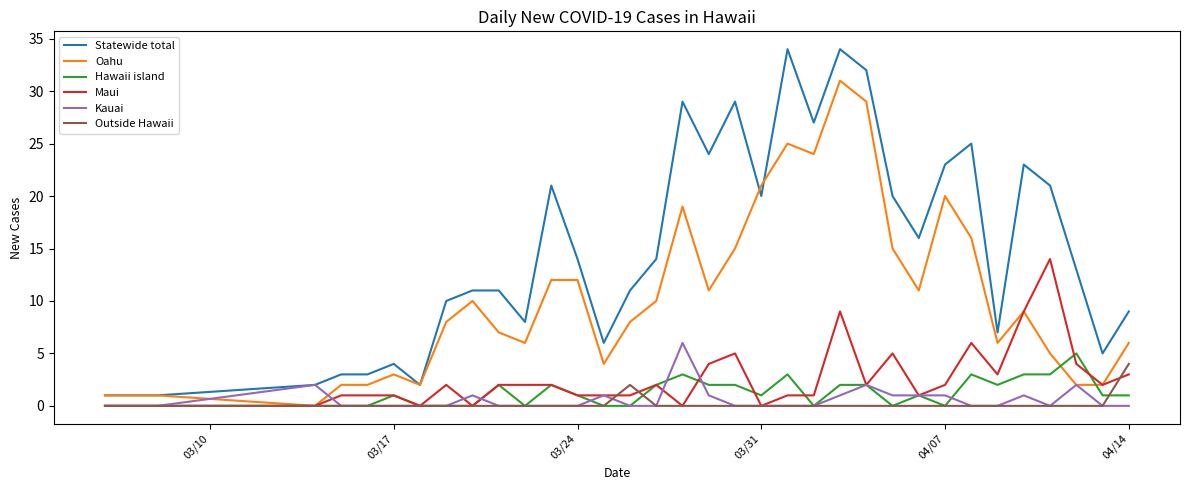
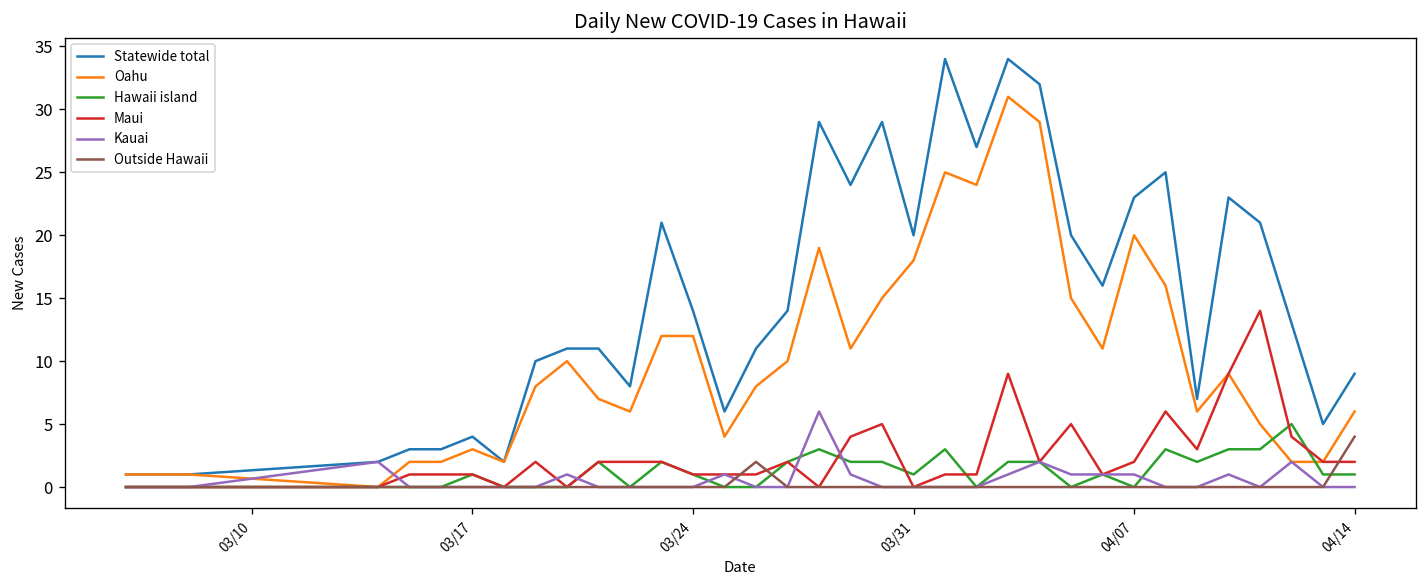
  {
    "Statewide total": {
      "03/17": 4,
      "03/24": 14,
      "03/31": 20,
      "04/07": 23,
      "04/14": 9
    },
    "Oahu": {
      "03/17": 3,
      "03/24": 12,
-     "03/31": 21,
+     "03/31": 18,
      "04/07": 20,
      "04/14": 6
    },
    "Hawaii island": {
      "03/31": 1,
      "04/14": 1
    },
    "Maui": {
      "04/07": 2,
-     "04/14": 3
+     "04/14": 2
    },
    "Kauai": {
      "04/07": 1,
      "04/14": 0
    },
    "Outside Hawaii": {
      "04/14": 4
    }
  }
